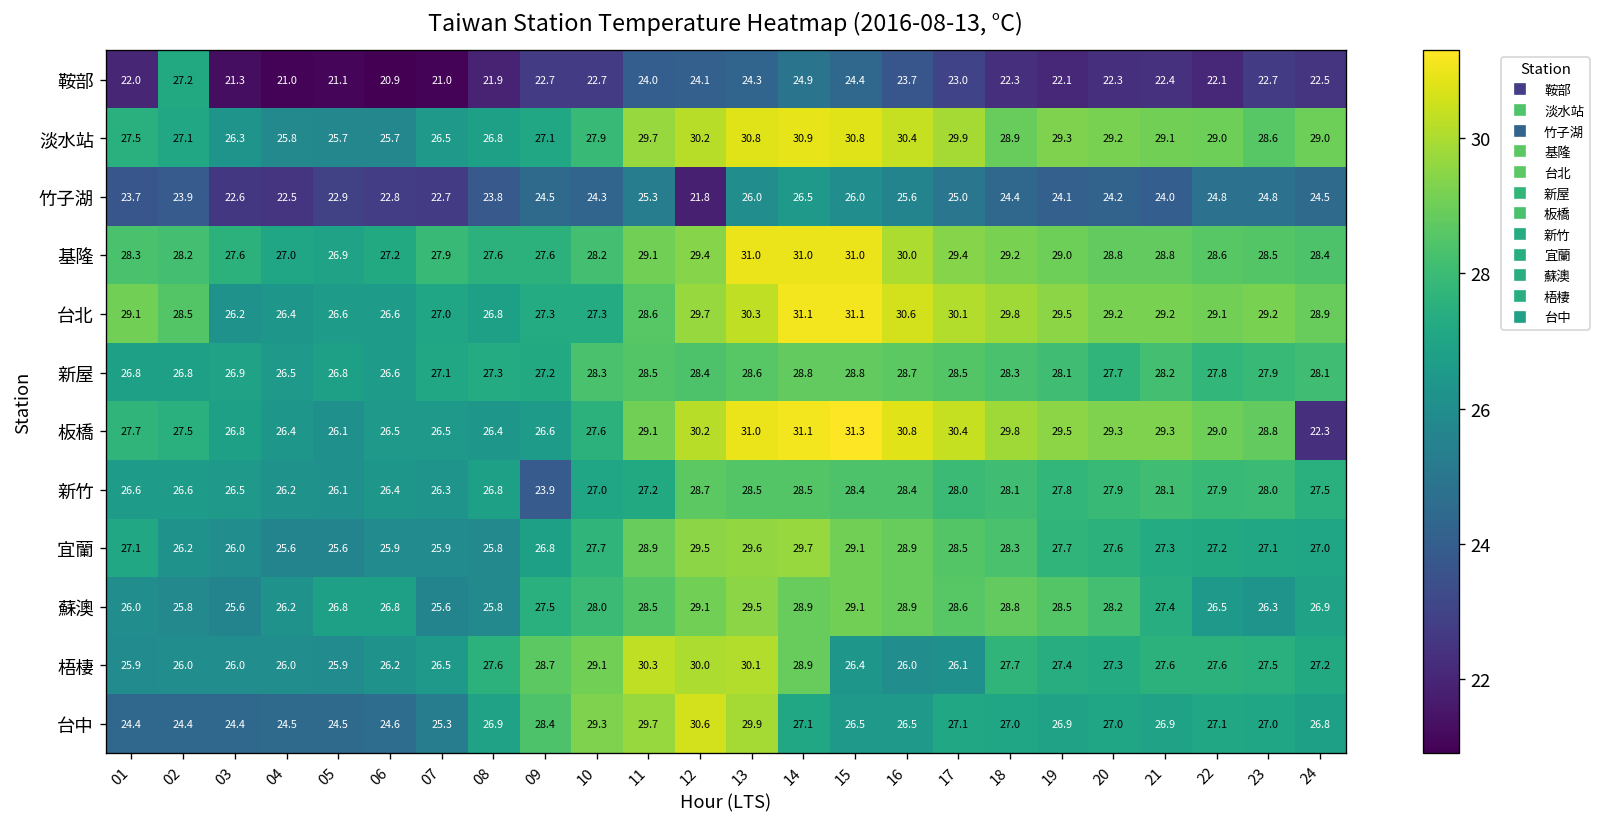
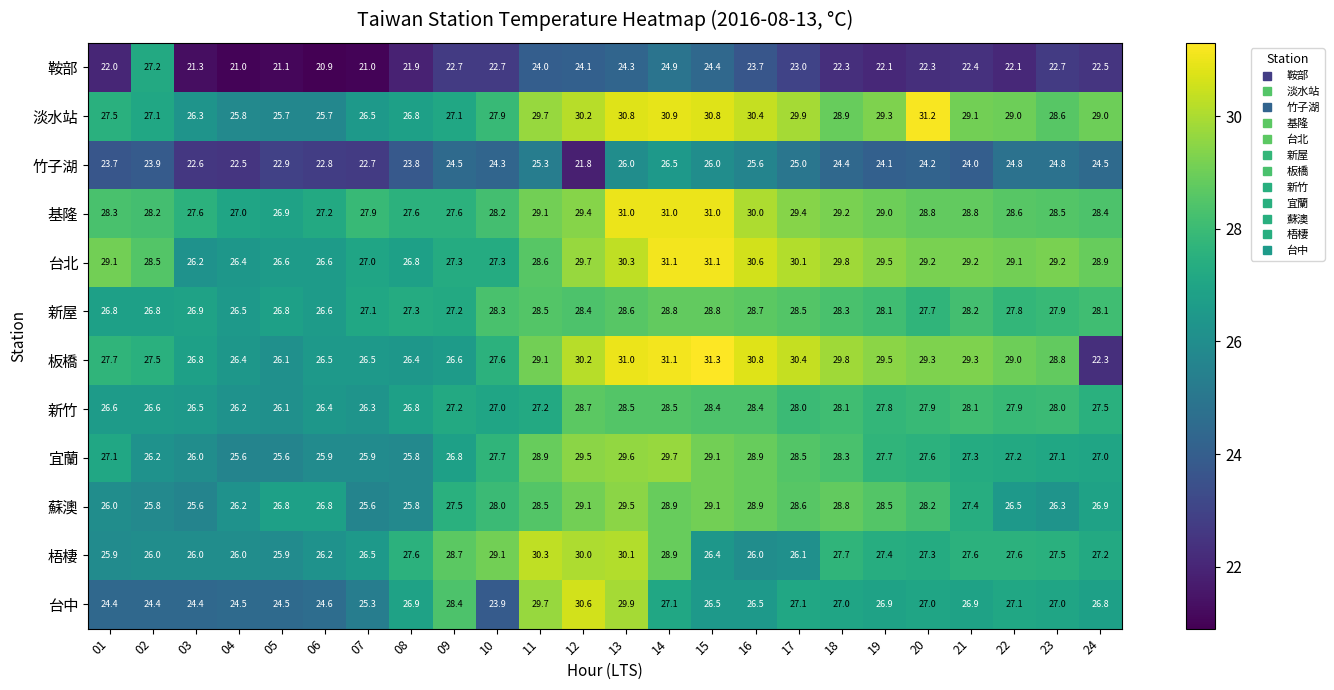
  {
    "淡水站": {
      "01": 27.5,
      "02": 27.1,
      "03": 26.3,
      "04": 25.8,
      "05": 25.7,
      "06": 25.7,
      "07": 26.5,
      "08": 26.8,
      "09": 27.1,
      "10": 27.9,
      "11": 29.7,
      "12": 30.2,
      "13": 30.8,
      "14": 30.9,
      "15": 30.8,
      "16": 30.4,
      "17": 29.9,
      "18": 28.9,
      "19": 29.3,
-     "20": 29.2,
+     "20": 31.2,
      "21": 29.1,
      "22": 29.0,
      "23": 28.6,
      "24": 29.0
    },
    "新竹": {
      "01": 26.6,
      "02": 26.6,
      "03": 26.5,
      "04": 26.2,
      "05": 26.1,
      "06": 26.4,
      "07": 26.3,
      "08": 26.8,
-     "09": 23.9,
+     "09": 27.2,
      "10": 27.0,
      "11": 27.2,
      "12": 28.7,
      "13": 28.5,
      "14": 28.5,
      "15": 28.4,
      "16": 28.4,
      "17": 28.0,
      "18": 28.1,
      "19": 27.8,
      "20": 27.9,
      "21": 28.1,
      "22": 27.9,
      "23": 28.0,
      "24": 27.5
    },
    "台中": {
      "01": 24.4,
      "02": 24.4,
      "03": 24.4,
      "04": 24.5,
      "05": 24.5,
      "06": 24.6,
      "07": 25.3,
      "08": 26.9,
      "09": 28.4,
-     "10": 29.3,
+     "10": 23.9,
      "11": 29.7,
      "12": 30.6,
      "13": 29.9,
      "14": 27.1,
      "15": 26.5,
      "16": 26.5,
      "17": 27.1,
      "18": 27.0,
      "19": 26.9,
      "20": 27.0,
      "21": 26.9,
      "22": 27.1,
      "23": 27.0,
      "24": 26.8
    }
  }
